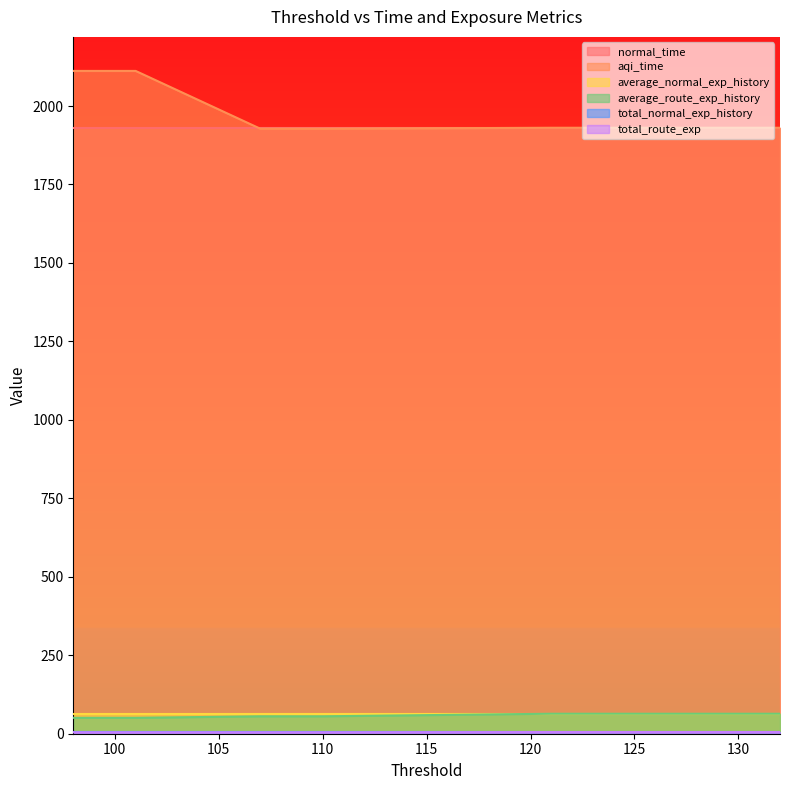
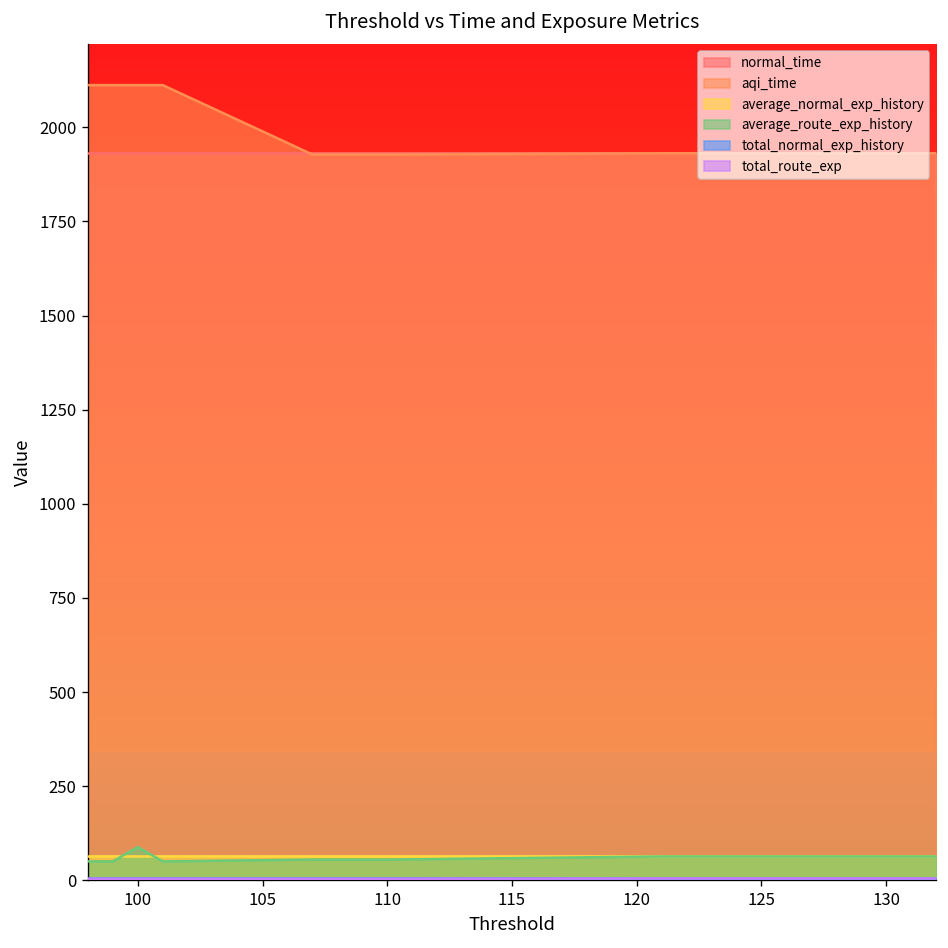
  {
    "average_normal_exp_history": {
      "100": 60,
      "110": 60
    },
    "average_route_exp_history": {
-     "100": 50,
+     "100": 90,
      "110": 60
    },
    "total_route_exp": {
      "125": 10,
      "130": 10
    }
  }
